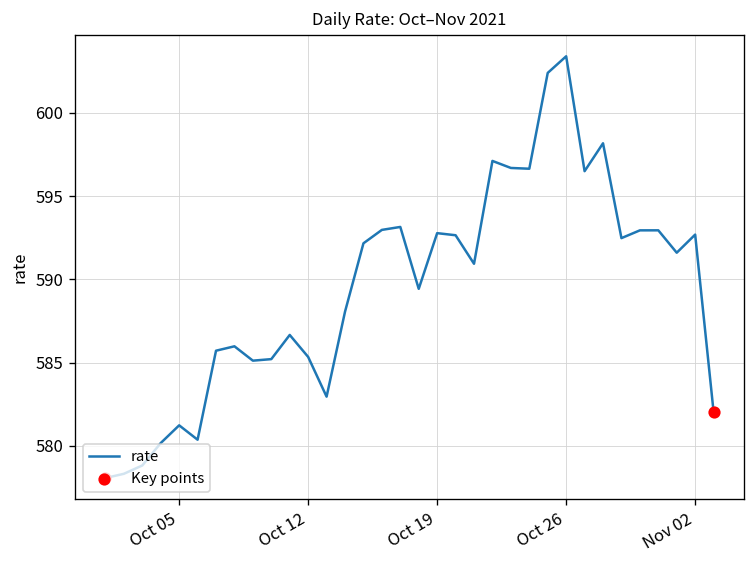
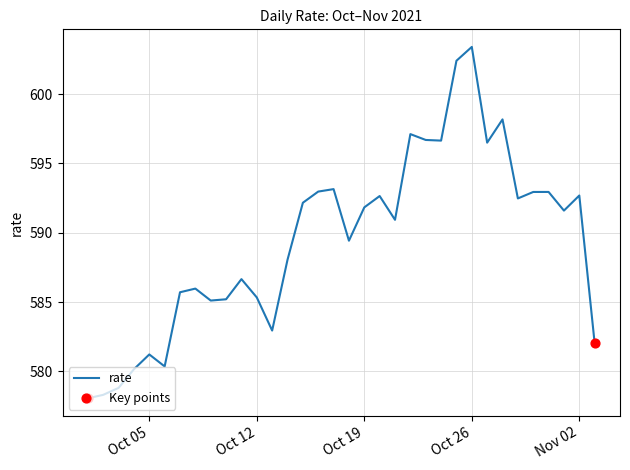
  {
    "rate": {
      "Oct 05": 581.2,
      "Oct 12": 585.3,
-     "Oct 19": 592.8,
+     "Oct 19": 591.8,
      "Oct 26": 603.4,
      "Nov 02": 592.7
    }
  }
